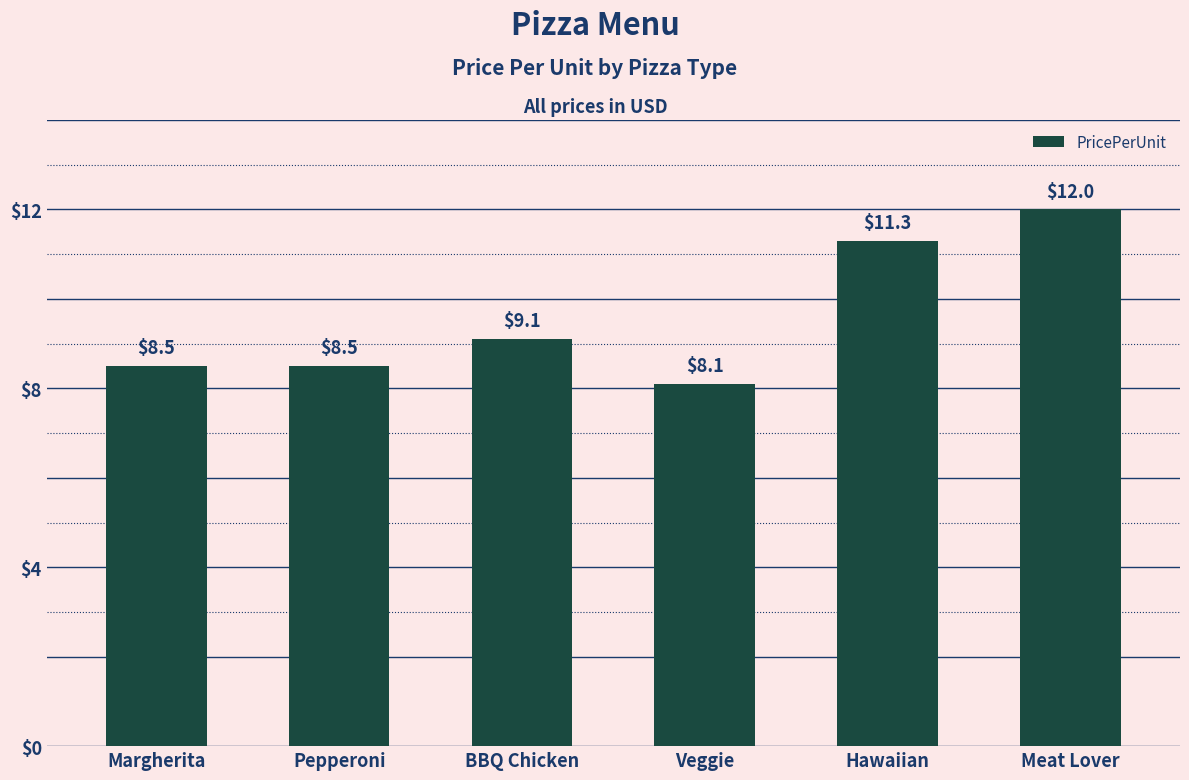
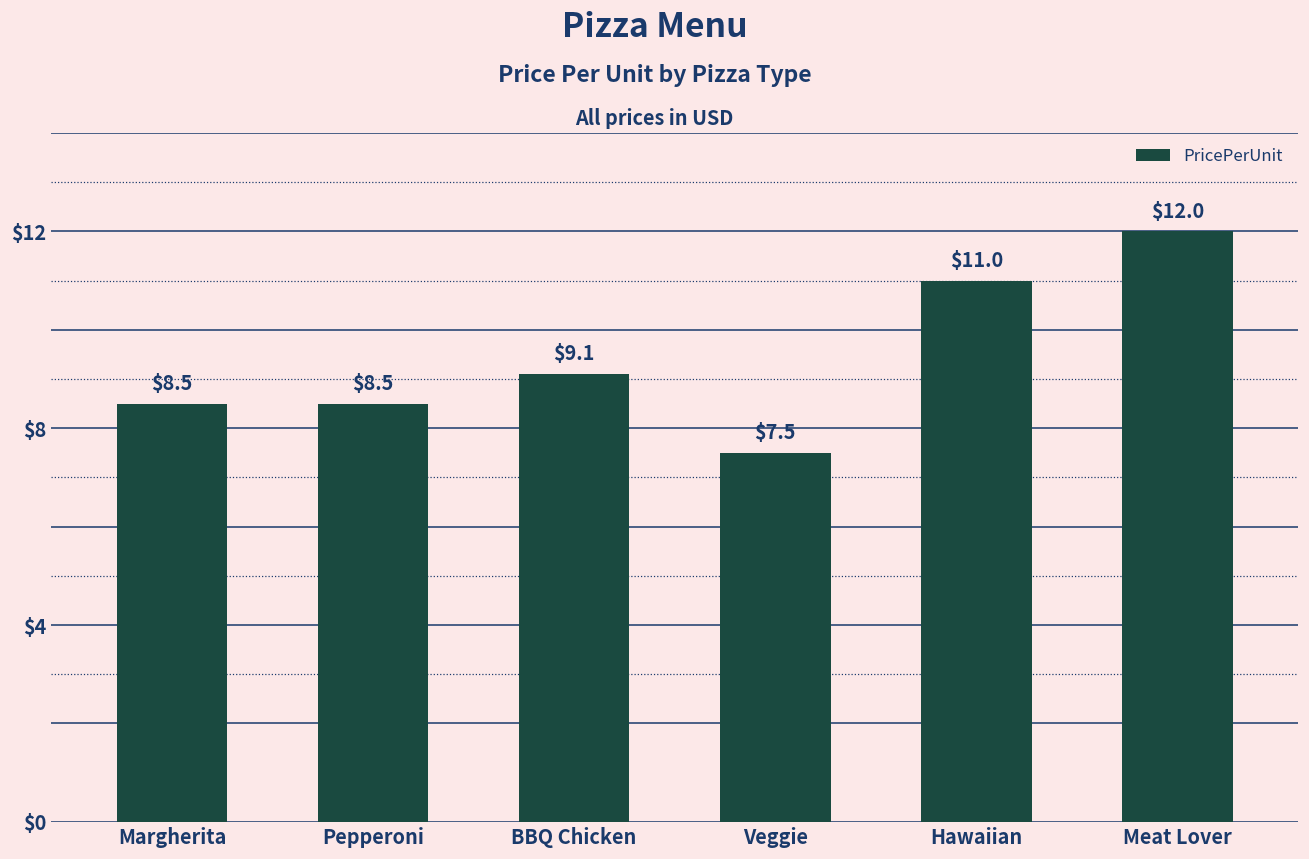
  {
    "Margherita": "$8.5",
    "Pepperoni": "$8.5",
    "BBQ Chicken": "$9.1",
-   "Veggie": "$8.1",
-   "Hawaiian": "$11.3",
+   "Veggie": "$7.5",
+   "Hawaiian": "$11.0",
    "Meat Lover": "$12.0"
  }
